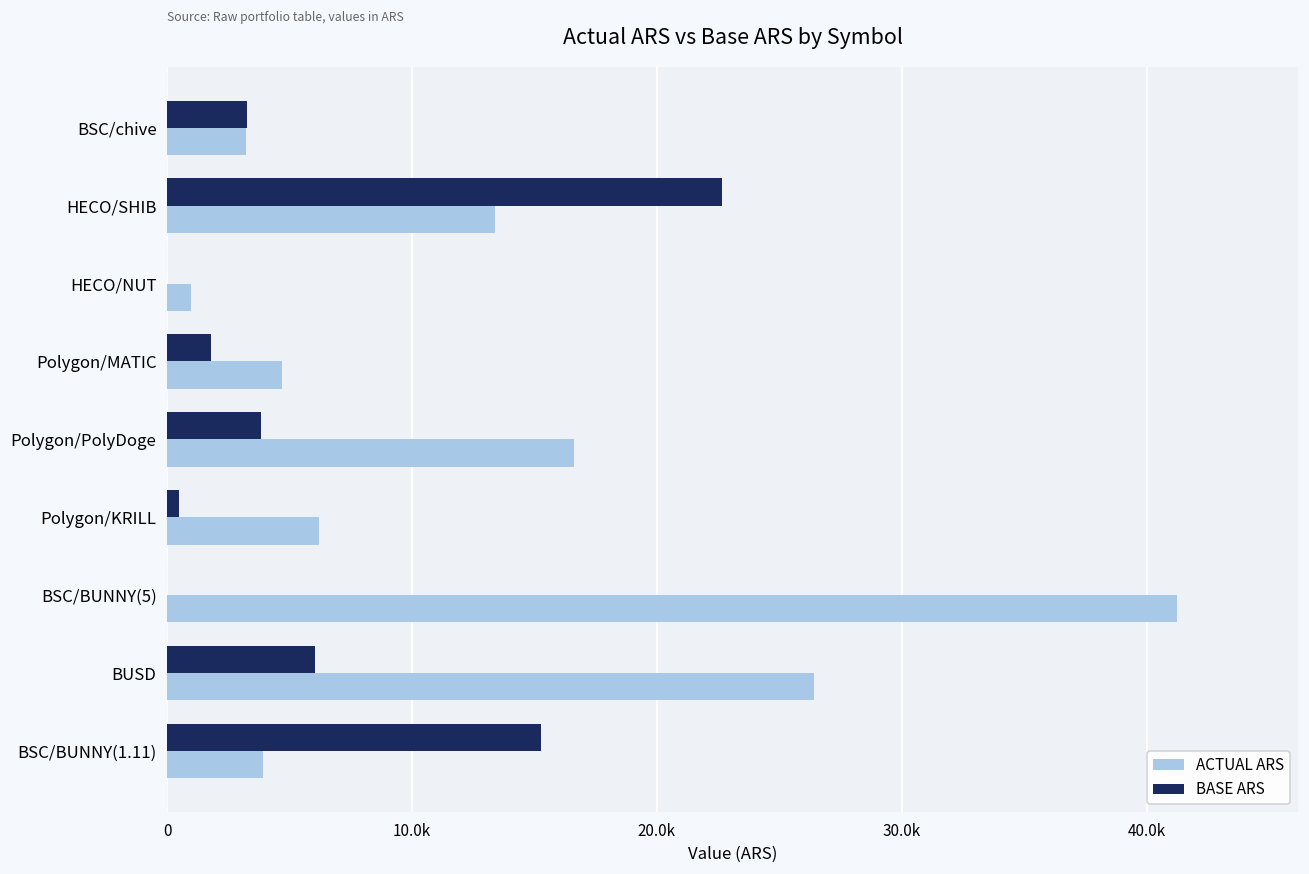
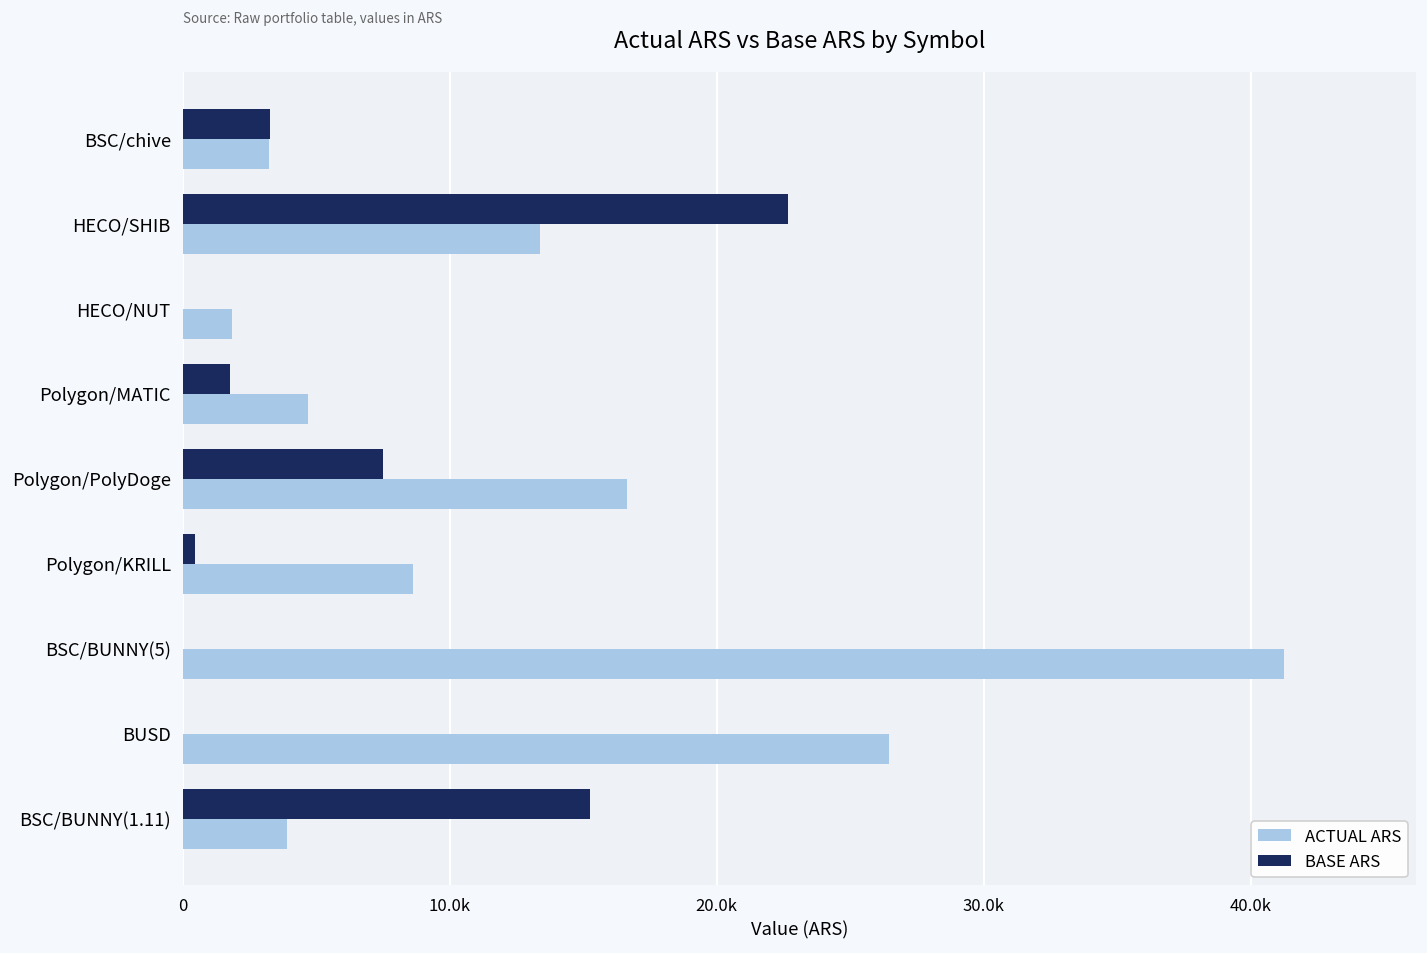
  {
    "ACTUAL ARS": {
      "BSC/chive": 3200,
      "HECO/SHIB": 13400,
-     "HECO/NUT": 1000,
+     "HECO/NUT": 1900,
      "Polygon/MATIC": 4700,
      "Polygon/PolyDoge": 16600,
-     "Polygon/KRILL": 6200,
+     "Polygon/KRILL": 8600,
      "BSC/BUNNY(5)": 41200,
      "BUSD": 26400,
      "BSC/BUNNY(1.11)": 3900
    },
    "BASE ARS": {
      "BSC/chive": 3300,
      "HECO/SHIB": 22700,
      "HECO/NUT": 0,
      "Polygon/MATIC": 1800,
-     "Polygon/PolyDoge": 3800,
+     "Polygon/PolyDoge": 7500,
      "Polygon/KRILL": 500,
      "BSC/BUNNY(5)": 0,
-     "BUSD": 6000,
+     "BUSD": 0,
      "BSC/BUNNY(1.11)": 15300
    }
  }
